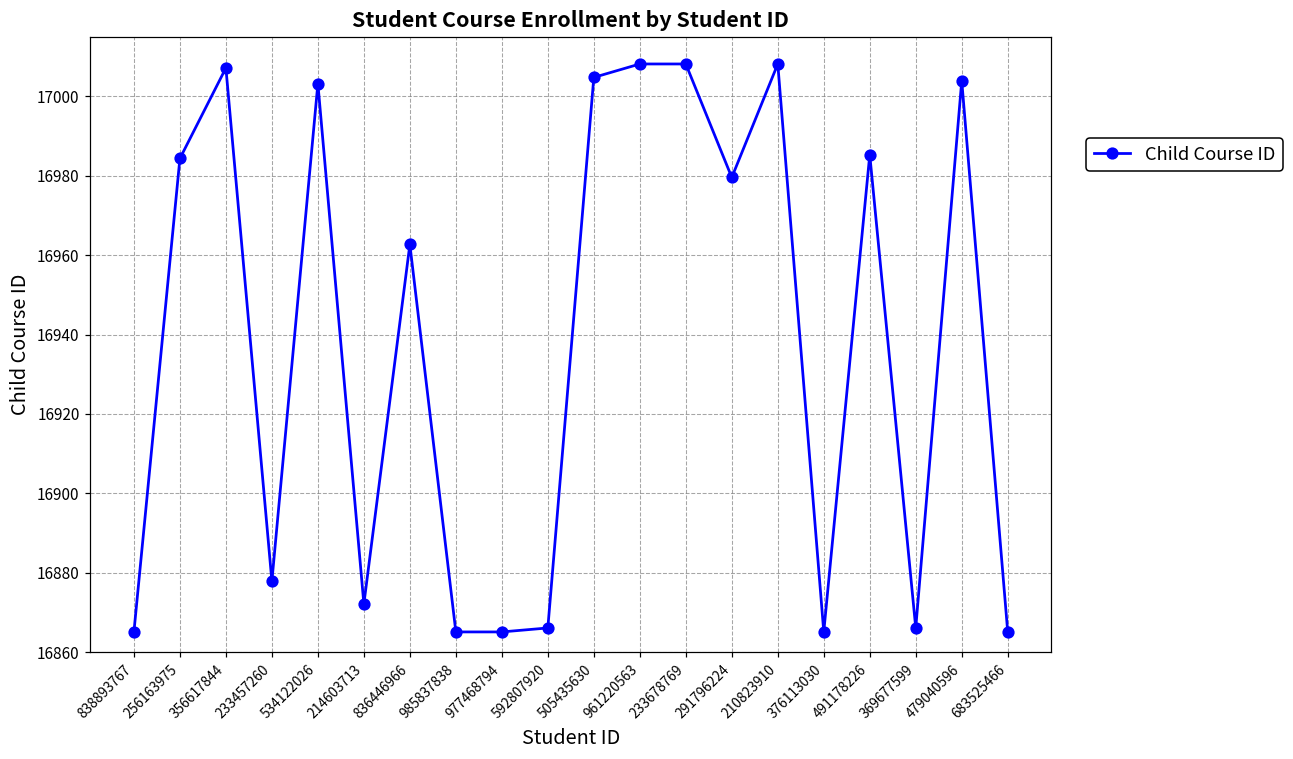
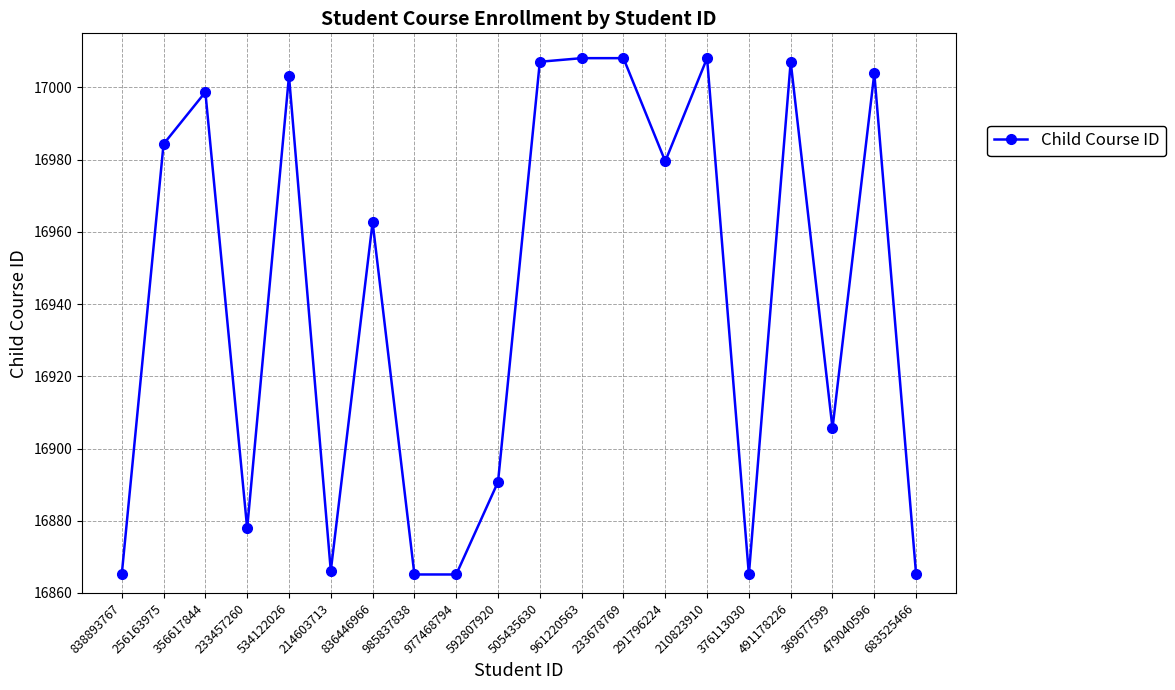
  {
    "838893767": 16865,
    "256163975": 16984,
-   "356617844": 17007,
+   "356617844": 16999,
    "233457260": 16878,
    "534122026": 17003,
-   "214603713": 16872,
+   "214603713": 16866,
    "836446966": 16963,
    "985837838": 16865,
    "977468794": 16865,
-   "592807920": 16866,
-   "505435630": 17005,
+   "592807920": 16891,
+   "505435630": 17007,
    "961220563": 17008,
    "233678769": 17008,
    "291796224": 16980,
    "210823910": 17008,
    "376113030": 16865,
-   "491178226": 16985,
-   "369677599": 16866,
+   "491178226": 17007,
+   "369677599": 16906,
    "479040596": 17004,
    "683525466": 16865
  }
